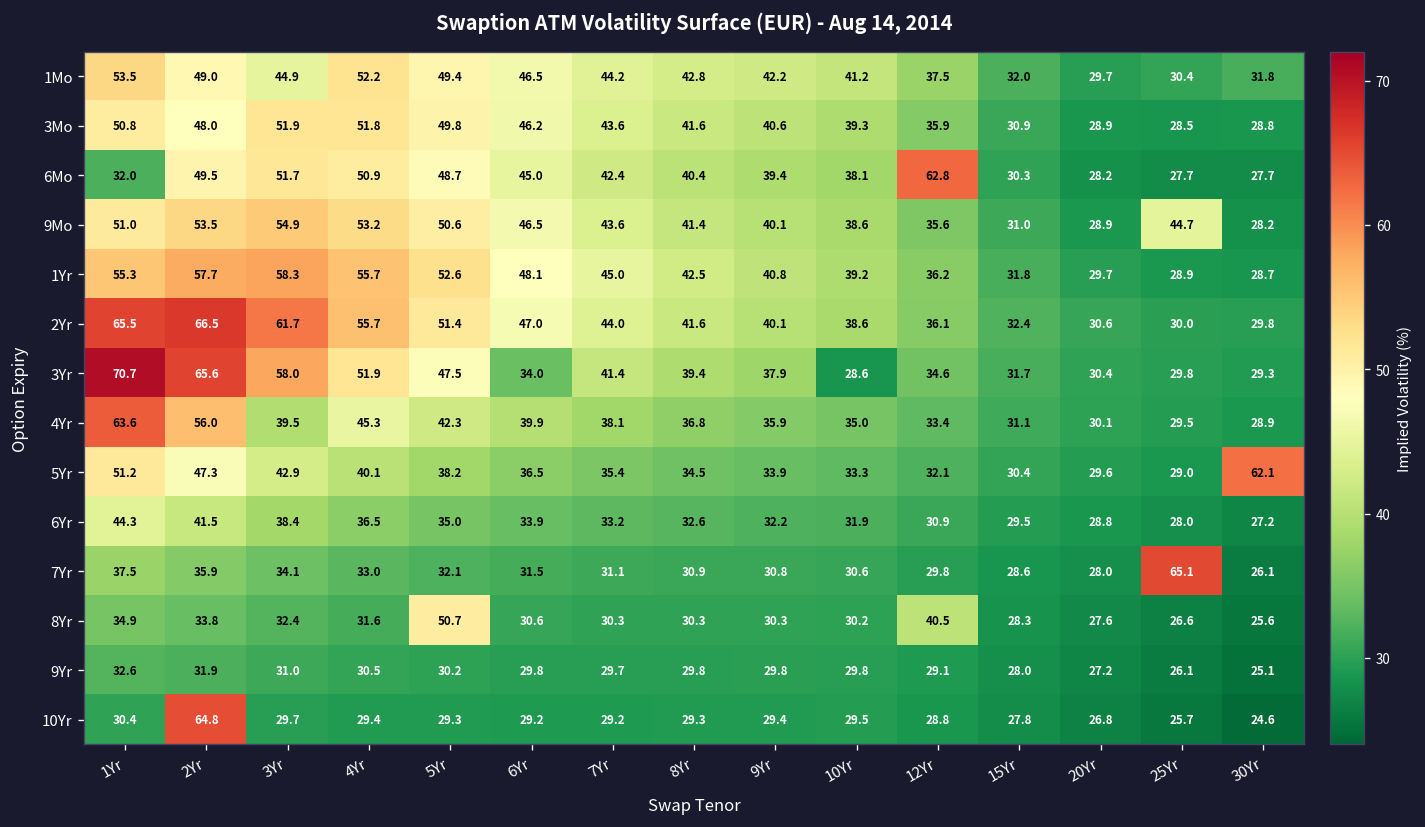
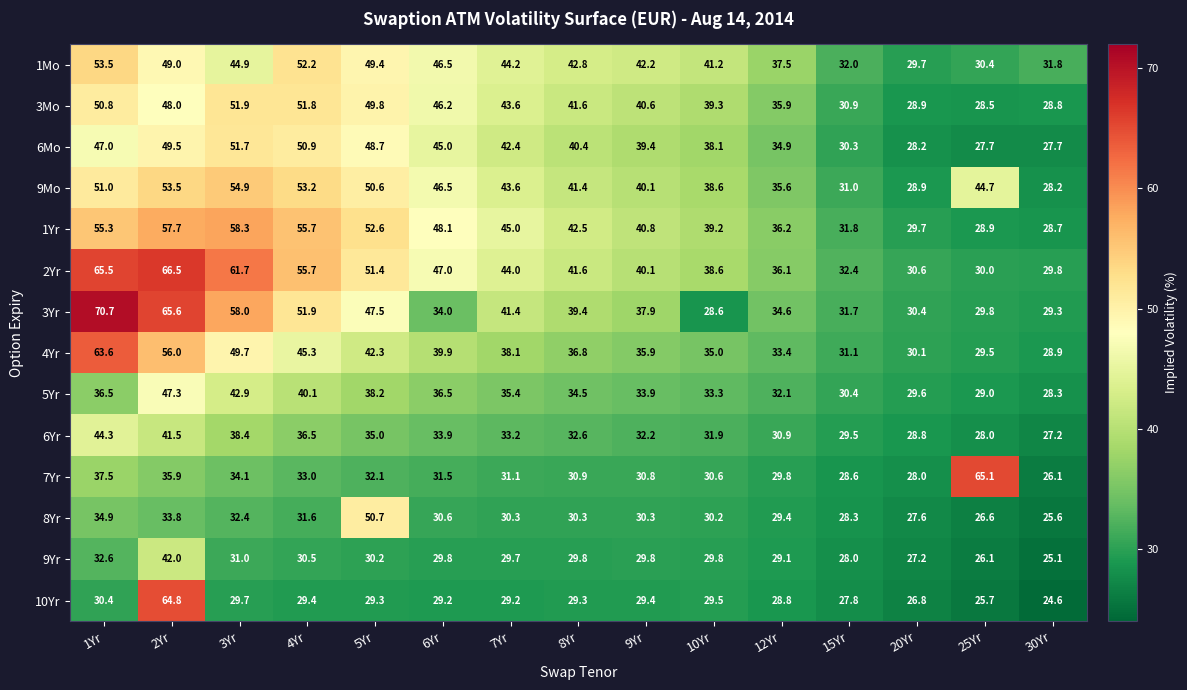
  {
    "6Mo": {
-     "1Yr": 32.0,
+     "1Yr": 47.0,
      "2Yr": 49.5,
      "3Yr": 51.7,
      "4Yr": 50.9,
      "5Yr": 48.7,
      "6Yr": 45.0,
      "7Yr": 42.4,
      "8Yr": 40.4,
      "9Yr": 39.4,
      "10Yr": 38.1,
-     "12Yr": 62.8,
+     "12Yr": 34.9,
      "15Yr": 30.3,
      "20Yr": 28.2,
      "25Yr": 27.7,
      "30Yr": 27.7
    },
    "4Yr": {
      "1Yr": 63.6,
      "2Yr": 56.0,
-     "3Yr": 39.5,
+     "3Yr": 49.7,
      "4Yr": 45.3,
      "5Yr": 42.3,
      "6Yr": 39.9,
      "7Yr": 38.1,
      "8Yr": 36.8,
      "9Yr": 35.9,
      "10Yr": 35.0,
      "12Yr": 33.4,
      "15Yr": 31.1,
      "20Yr": 30.1,
      "25Yr": 29.5,
      "30Yr": 28.9
    },
    "5Yr": {
-     "1Yr": 51.2,
+     "1Yr": 36.5,
      "2Yr": 47.3,
      "3Yr": 42.9,
      "4Yr": 40.1,
      "5Yr": 38.2,
      "6Yr": 36.5,
      "7Yr": 35.4,
      "8Yr": 34.5,
      "9Yr": 33.9,
      "10Yr": 33.3,
      "12Yr": 32.1,
      "15Yr": 30.4,
      "20Yr": 29.6,
      "25Yr": 29.0,
-     "30Yr": 62.1
+     "30Yr": 28.3
    },
    "8Yr": {
      "1Yr": 34.9,
      "2Yr": 33.8,
      "3Yr": 32.4,
      "4Yr": 31.6,
      "5Yr": 50.7,
      "6Yr": 30.6,
      "7Yr": 30.3,
      "8Yr": 30.3,
      "9Yr": 30.3,
      "10Yr": 30.2,
-     "12Yr": 40.5,
+     "12Yr": 29.4,
      "15Yr": 28.3,
      "20Yr": 27.6,
      "25Yr": 26.6,
      "30Yr": 25.6
    },
    "9Yr": {
      "1Yr": 32.6,
-     "2Yr": 31.9,
+     "2Yr": 42.0,
      "3Yr": 31.0,
      "4Yr": 30.5,
      "5Yr": 30.2,
      "6Yr": 29.8,
      "7Yr": 29.7,
      "8Yr": 29.8,
      "9Yr": 29.8,
      "10Yr": 29.8,
      "12Yr": 29.1,
      "15Yr": 28.0,
      "20Yr": 27.2,
      "25Yr": 26.1,
      "30Yr": 25.1
    }
  }
